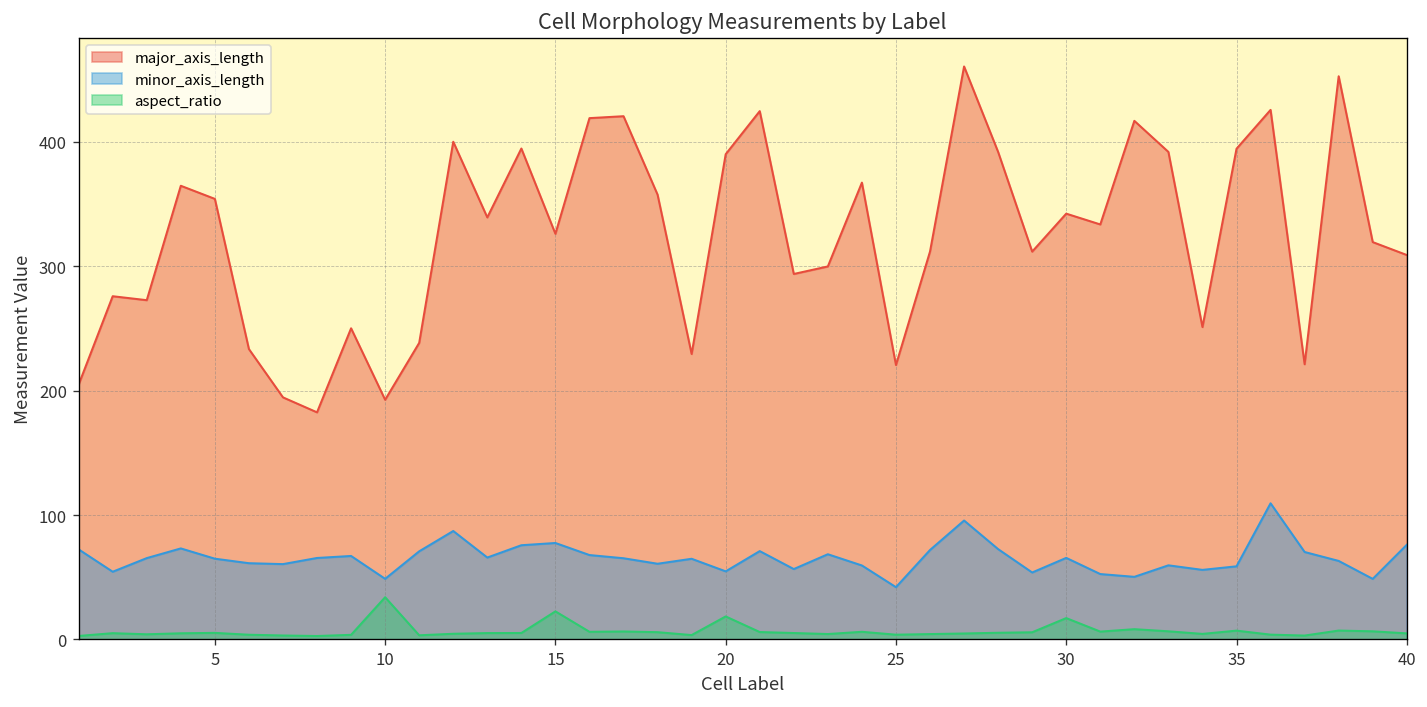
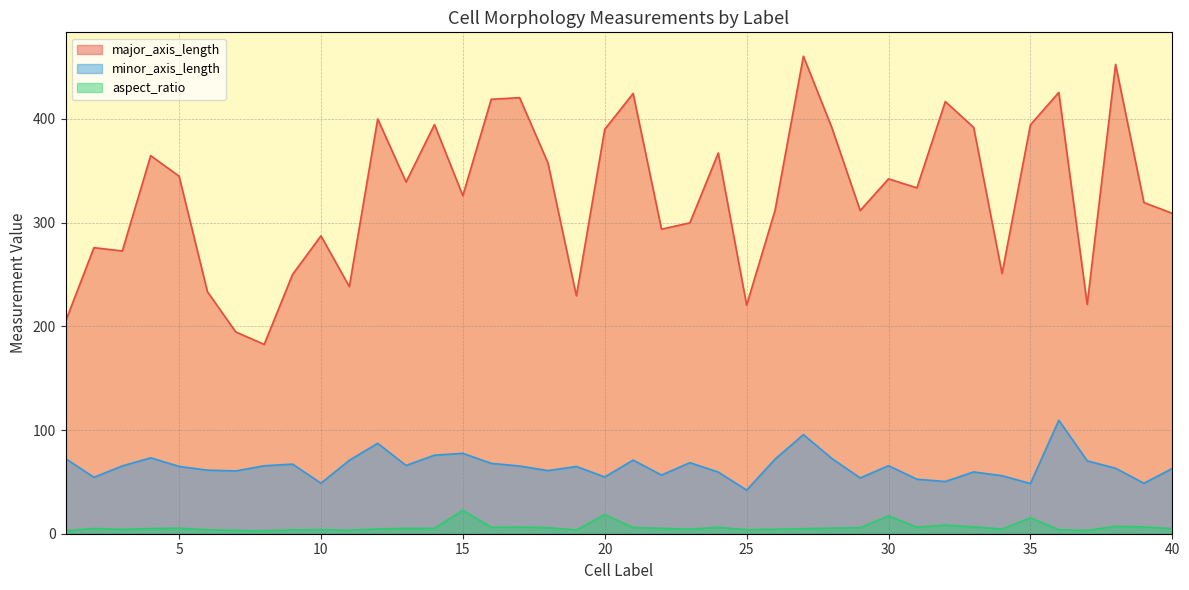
  {
    "major_axis_length": {
-     "5": 354,
-     "10": 193,
+     "5": 345,
+     "10": 287,
      "15": 326,
      "20": 390,
      "25": 221,
      "30": 342,
      "35": 394,
      "40": 309
    },
    "minor_axis_length": {
      "5": 65,
      "10": 49,
      "15": 78,
      "20": 55,
      "25": 42,
      "30": 66,
-     "35": 59,
-     "40": 76
+     "35": 48,
+     "40": 63
    },
    "aspect_ratio": {
      "5": 5,
-     "10": 34,
+     "10": 4,
      "15": 23,
      "20": 19,
      "25": 4,
      "30": 17,
-     "35": 7,
+     "35": 15,
      "40": 5
    }
  }
